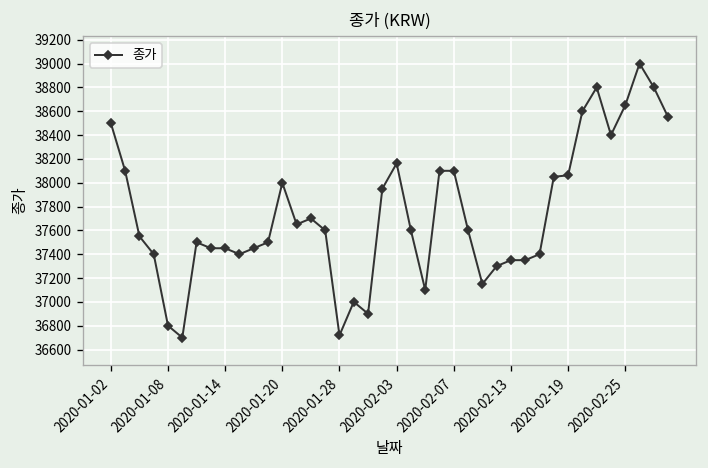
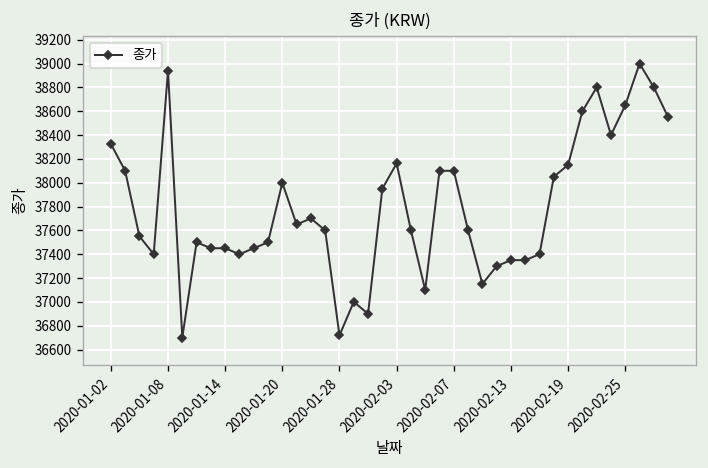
  {
-   "2020-01-02": 38500,
-   "2020-01-08": 36800,
+   "2020-01-02": 38300,
+   "2020-01-08": 38900,
    "2020-01-14": 37500,
    "2020-01-20": 38000,
    "2020-01-28": 36700,
    "2020-02-03": 38200,
    "2020-02-07": 38100,
    "2020-02-13": 37400,
-   "2020-02-19": 38100,
+   "2020-02-19": 38200,
    "2020-02-25": 38700
  }
